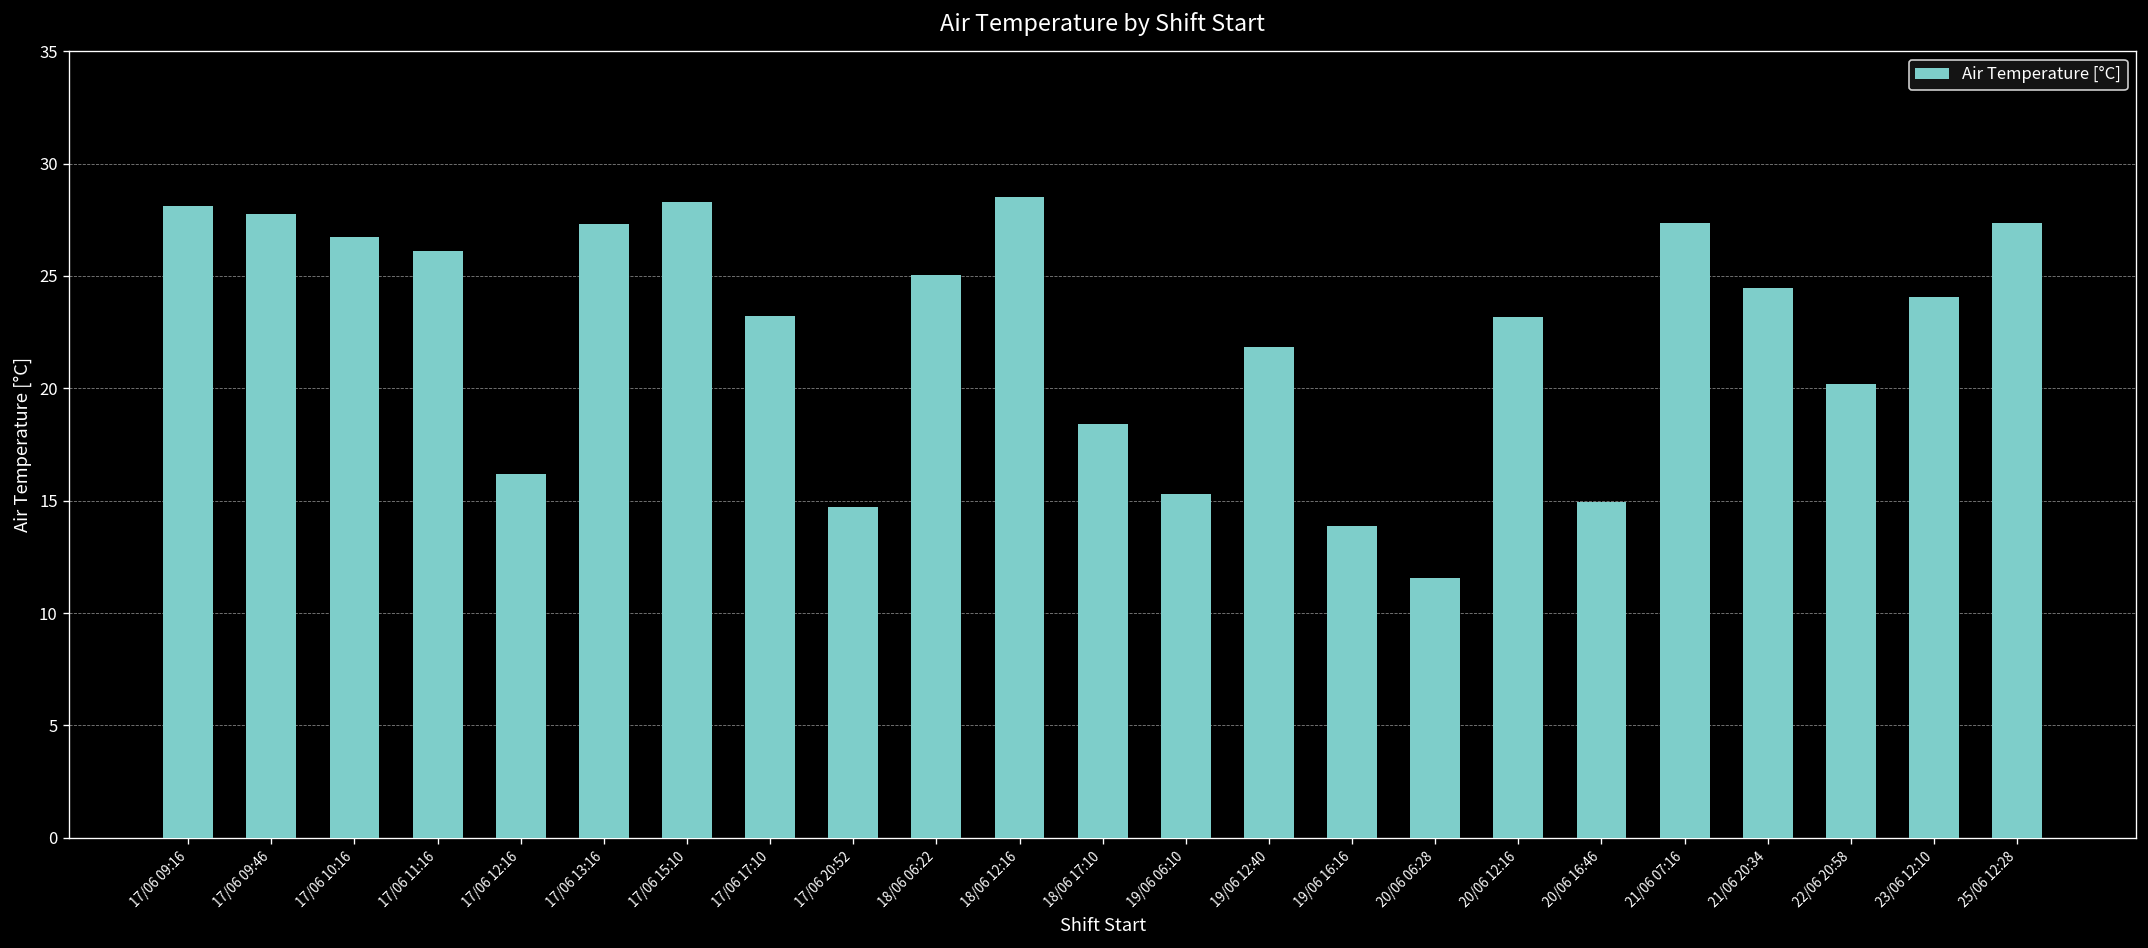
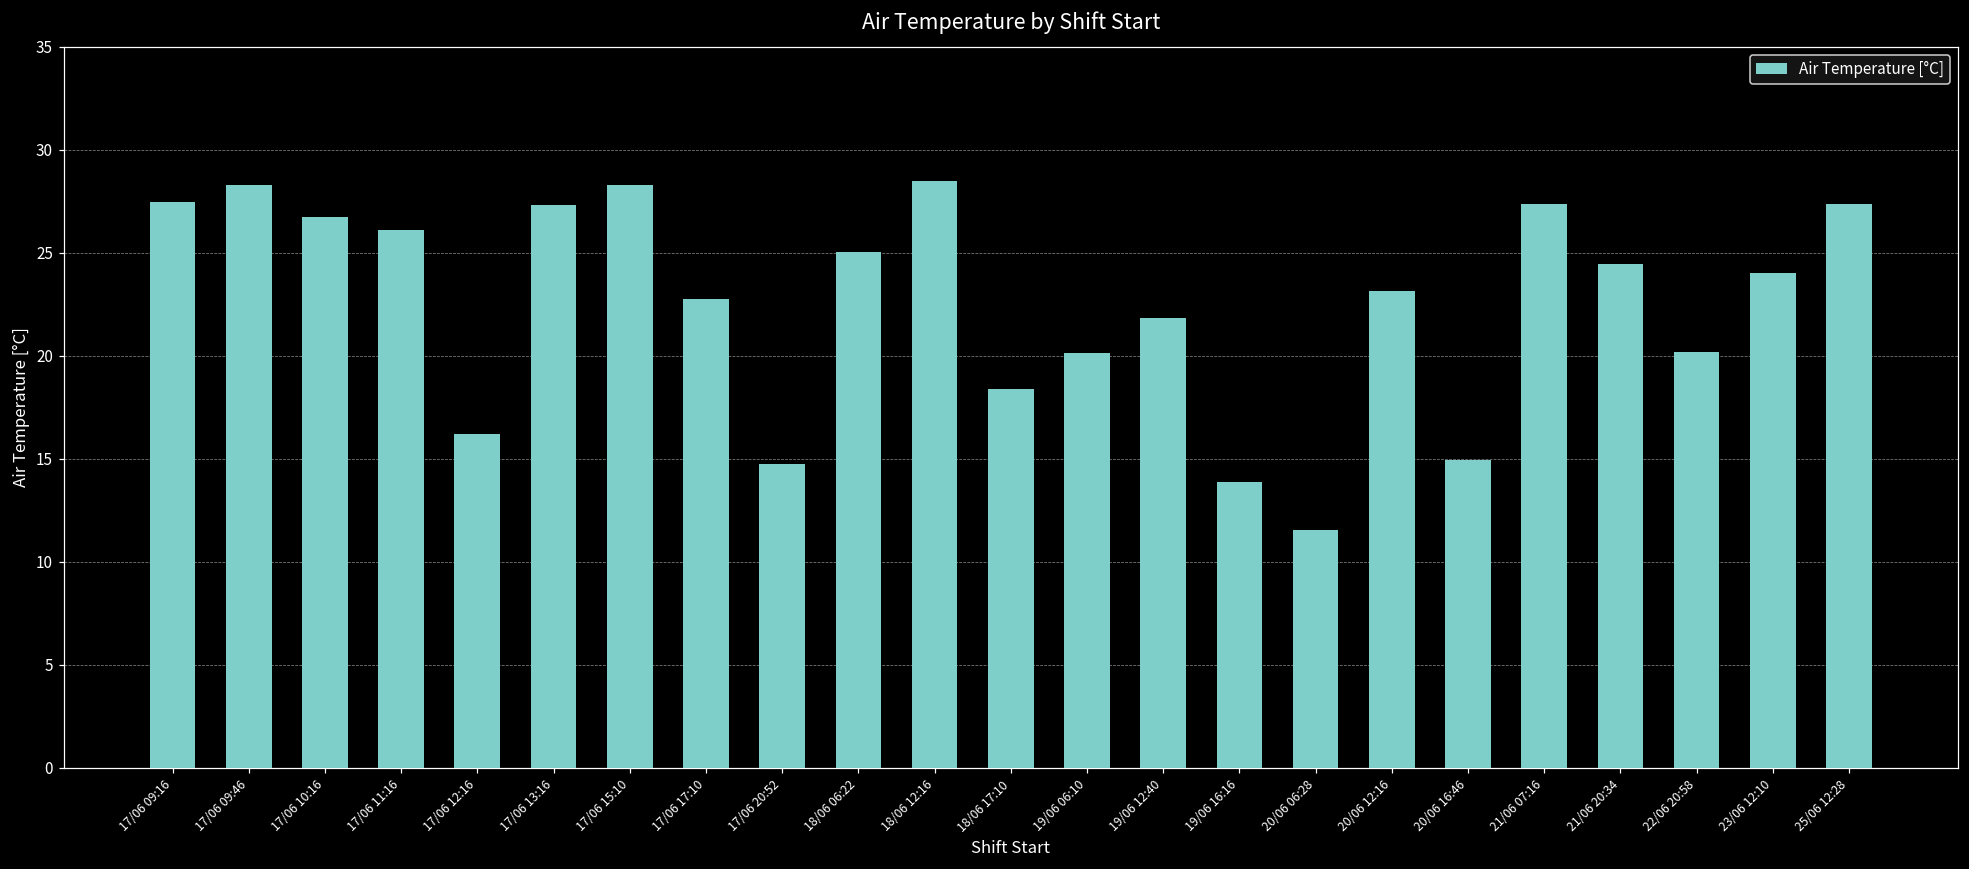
  {
-   "17/06 09:16": 28.1,
-   "17/06 09:46": 27.8,
+   "17/06 09:16": 27.5,
+   "17/06 09:46": 28.3,
    "17/06 10:16": 26.7,
    "17/06 11:16": 26.1,
    "17/06 12:16": 16.2,
    "17/06 13:16": 27.3,
    "17/06 15:10": 28.3,
-   "17/06 17:10": 23.2,
+   "17/06 17:10": 22.7,
    "17/06 20:52": 14.7,
    "18/06 06:22": 25.0,
    "18/06 12:16": 28.5,
    "18/06 17:10": 18.4,
-   "19/06 06:10": 15.3,
+   "19/06 06:10": 20.2,
    "19/06 12:40": 21.9,
    "19/06 16:16": 13.9,
    "20/06 06:28": 11.6,
    "20/06 12:16": 23.2,
    "20/06 16:46": 14.9,
    "21/06 07:16": 27.4,
    "21/06 20:34": 24.5,
    "22/06 20:58": 20.2,
    "23/06 12:10": 24.0,
    "25/06 12:28": 27.4
  }
